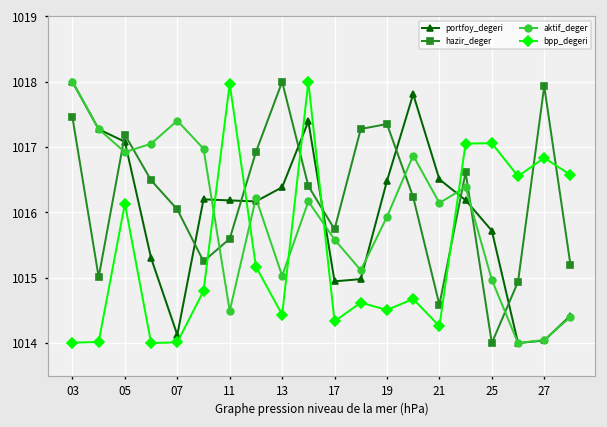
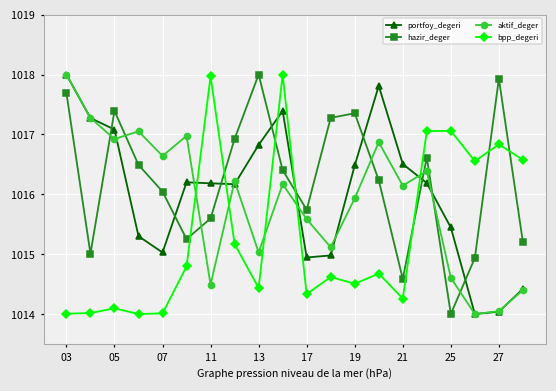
  {
    "portfoy_degeri": {
      "05": 1017.1,
-     "07": 1014.1,
+     "07": 1015.0,
      "11": 1016.2,
-     "13": 1016.4,
+     "13": 1016.8,
      "17": 1014.9,
      "19": 1016.5,
      "21": 1016.5,
-     "25": 1015.7
+     "25": 1015.4
    },
    "hazir_deger": {
-     "03": 1017.5,
-     "05": 1017.2,
+     "03": 1017.7,
+     "05": 1017.4,
      "07": 1016.0,
      "11": 1015.6,
      "13": 1018.0,
      "17": 1015.7,
      "19": 1017.4,
      "21": 1014.6,
      "25": 1014.0,
      "27": 1017.9
    },
    "aktif_deger": {
      "05": 1016.9,
-     "07": 1017.4,
+     "07": 1016.6,
      "11": 1014.5,
      "13": 1015.0,
      "17": 1015.6,
      "19": 1015.9,
      "21": 1016.1,
-     "25": 1015.0
+     "25": 1014.6
    },
    "bpp_degeri": {
      "03": 1014.0,
-     "05": 1016.1,
+     "05": 1014.1,
      "07": 1014.0,
      "11": 1018.0,
      "13": 1014.4,
      "17": 1014.3,
      "19": 1014.5,
      "21": 1014.3,
      "25": 1017.1,
      "27": 1016.8
    }
  }
